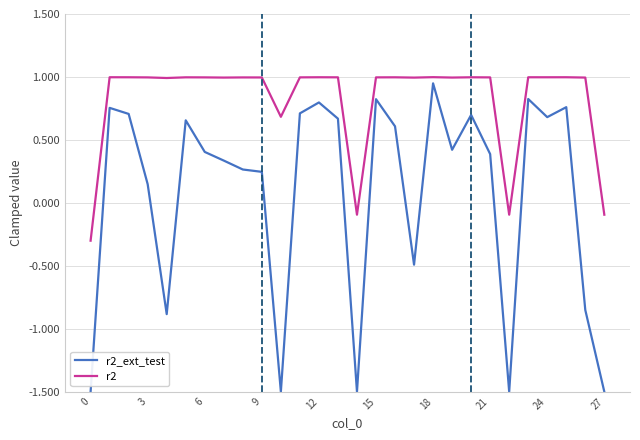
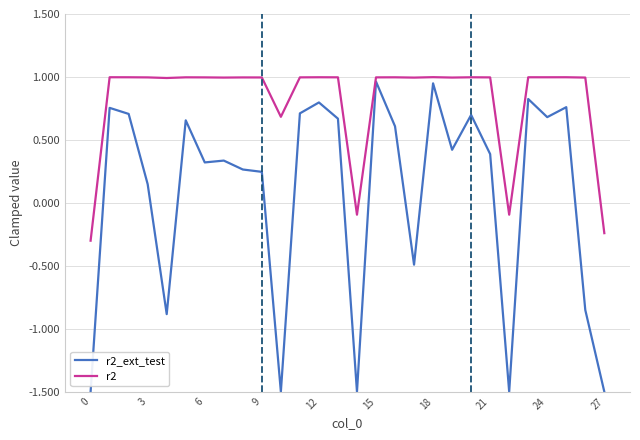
  {
    "r2_ext_test": {
      "0": -1.50,
      "3": 0.15,
-     "6": 0.40,
+     "6": 0.32,
      "9": 0.25,
      "12": 0.80,
-     "15": 0.82,
+     "15": 0.96,
      "18": 0.95,
      "21": 0.39,
      "24": 0.68,
      "27": -1.50
    },
    "r2": {
      "0": -0.30,
      "3": 1.00,
      "6": 1.00,
      "9": 1.00,
      "12": 1.00,
      "15": 1.00,
      "18": 1.00,
      "21": 1.00,
      "24": 1.00,
-     "27": -0.09
+     "27": -0.24
    }
  }
